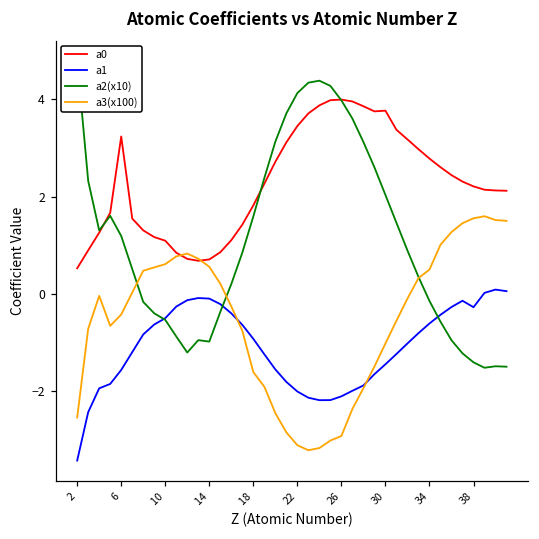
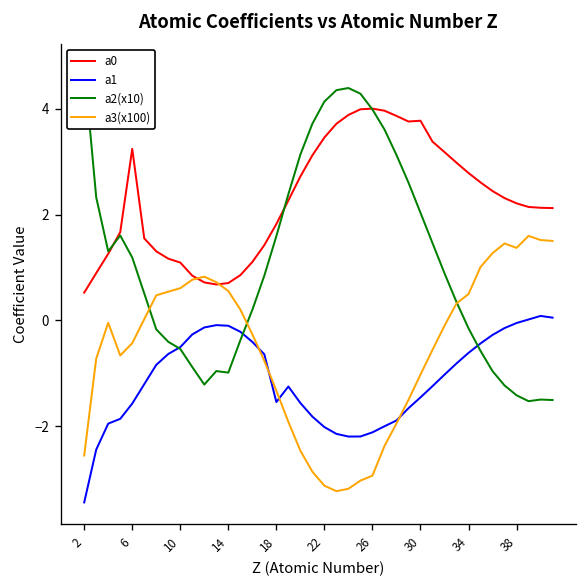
  {
    "a0": {
      "2": 0.5,
      "6": 3.2,
      "10": 1.1,
      "14": 0.7,
      "18": 1.8,
      "22": 3.5,
      "30": 3.8,
      "34": 2.8,
      "38": 2.2
    },
    "a1": {
      "2": -3.4,
      "6": -1.6,
      "14": -0.1,
-     "18": -0.9,
+     "18": -1.5,
      "22": -2.0,
      "26": -2.1,
      "30": -1.5,
      "34": -0.6,
-     "38": -0.3
+     "38": 0.0
    },
    "a2(x10)": {
      "6": 1.2,
      "14": -1.0,
      "18": 1.6,
      "22": 4.1,
      "30": 2.0,
      "34": -0.1,
      "38": -1.4
    },
    "a3(x100)": {
      "2": -2.5,
      "6": -0.4,
      "10": 0.6,
      "14": 0.6,
-     "18": -1.6,
+     "18": -1.3,
      "22": -3.1,
      "26": -2.9,
      "30": -1.0,
      "34": 0.5,
-     "38": 1.6
+     "38": 1.4
    }
  }
